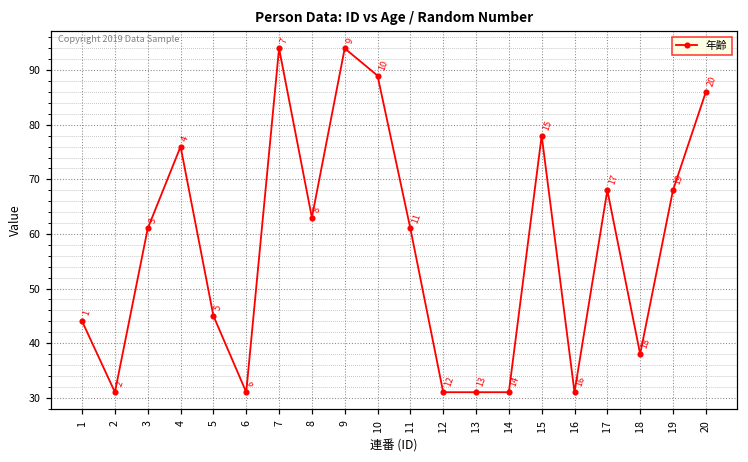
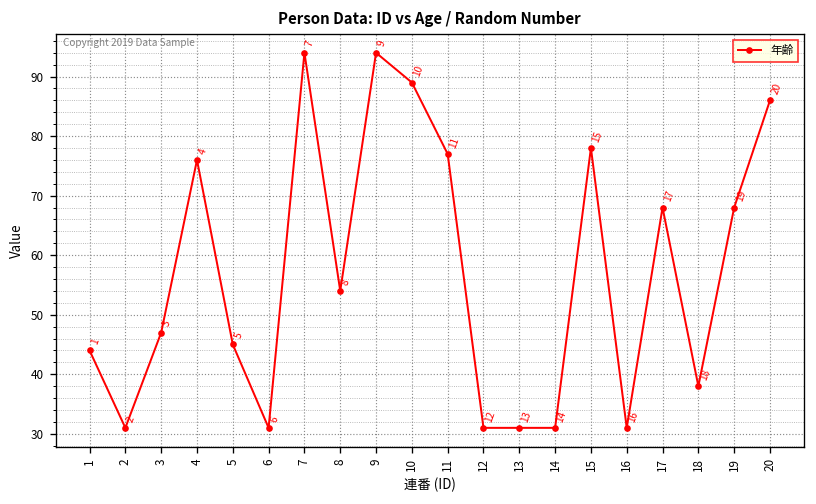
  {
-   "3": 61,
-   "8": 63,
-   "11": 61
+   "3": 47,
+   "8": 54,
+   "11": 77
  }
